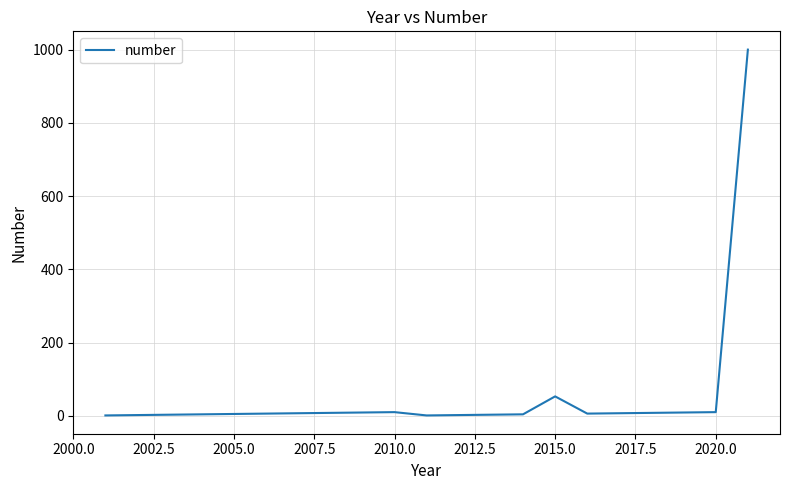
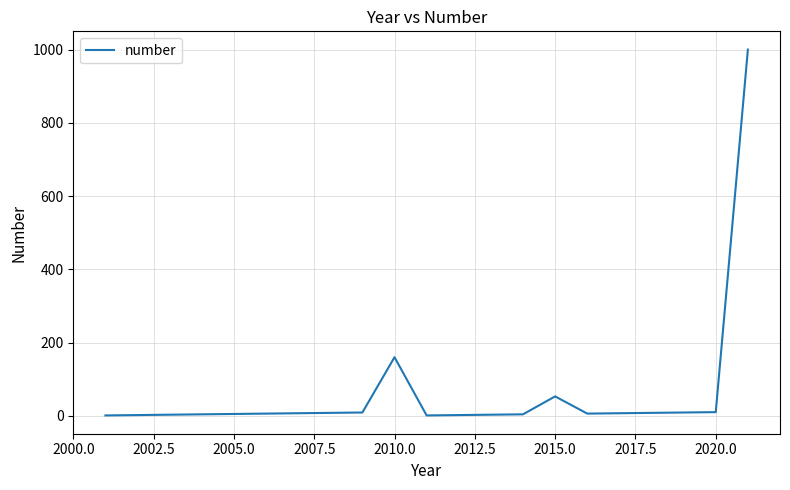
  {
    "2005.0": 10,
-   "2010.0": 10,
+   "2010.0": 160,
    "2015.0": 50,
    "2020.0": 10
  }
